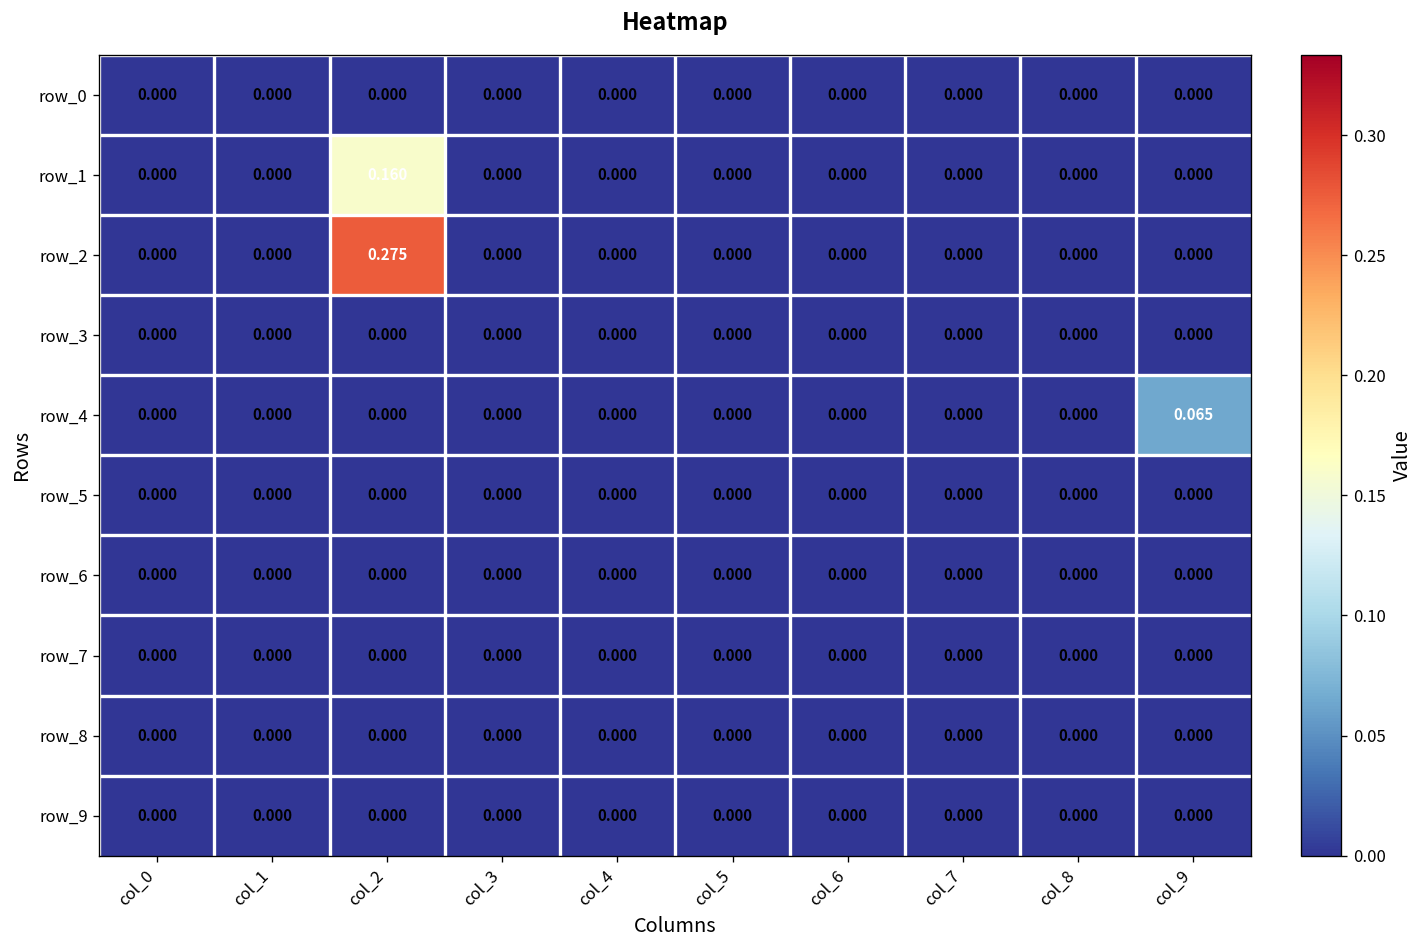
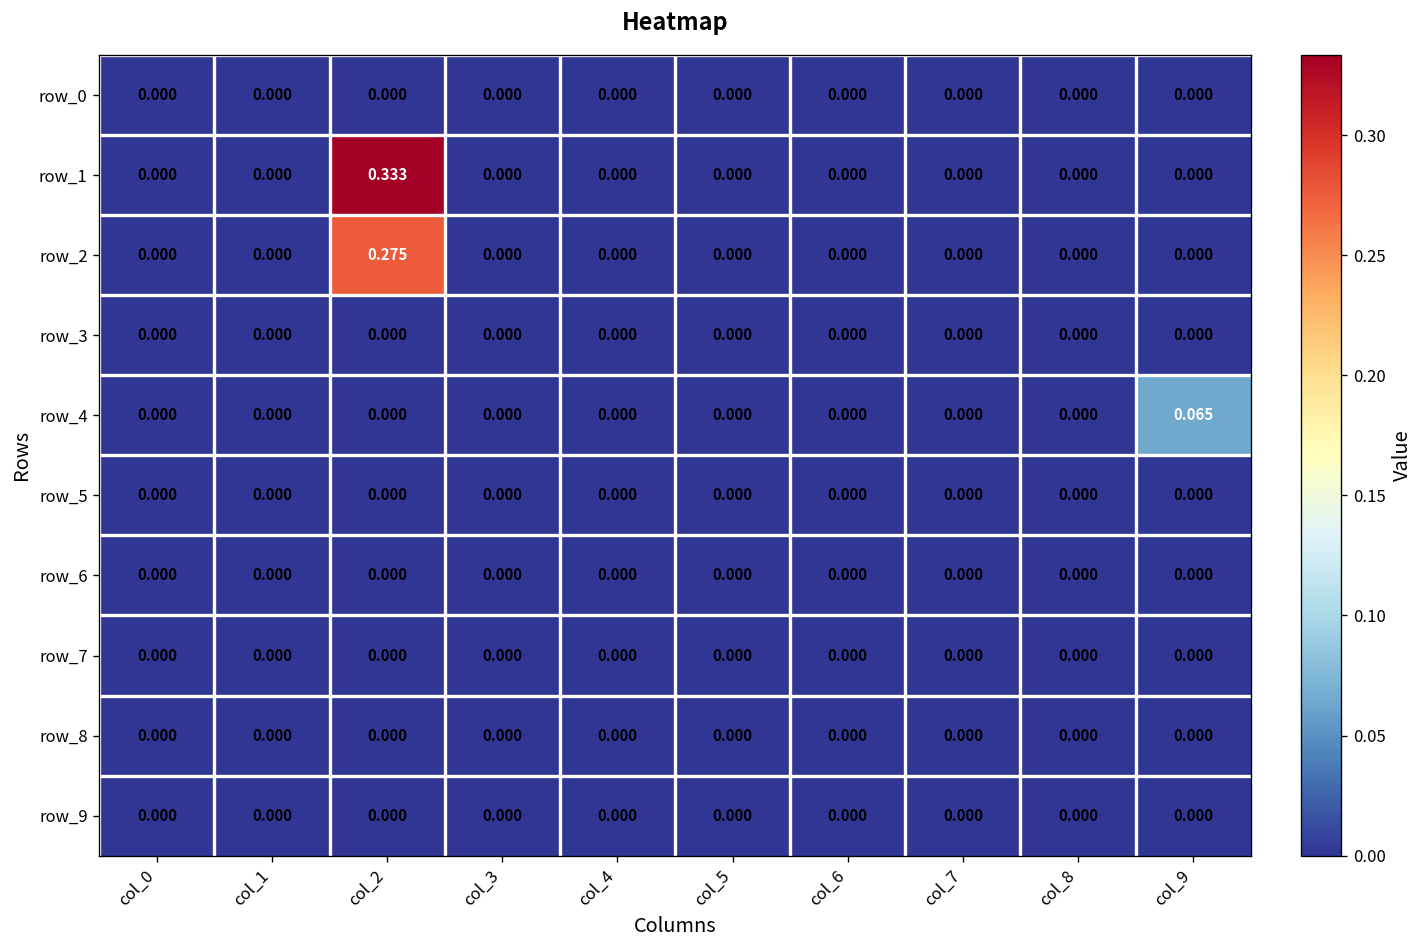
  {
    "row_0": {
      "col_0": 0.000,
      "col_1": 0.000,
      "col_2": 0.000,
      "col_3": 0.000,
      "col_4": 0.000,
      "col_5": 0.000,
      "col_6": 0.000,
      "col_7": 0.000,
      "col_8": 0.000,
      "col_9": 0.000
    },
    "row_1": {
      "col_0": 0.000,
      "col_1": 0.000,
-     "col_2": 0.160,
+     "col_2": 0.333,
      "col_3": 0.000,
      "col_4": 0.000,
      "col_5": 0.000,
      "col_6": 0.000,
      "col_7": 0.000,
      "col_8": 0.000,
      "col_9": 0.000
    },
    "row_2": {
      "col_0": 0.000,
      "col_1": 0.000,
      "col_2": 0.275,
      "col_3": 0.000,
      "col_4": 0.000,
      "col_5": 0.000,
      "col_6": 0.000,
      "col_7": 0.000,
      "col_8": 0.000,
      "col_9": 0.000
    },
    "row_3": {
      "col_0": 0.000,
      "col_1": 0.000,
      "col_2": 0.000,
      "col_3": 0.000,
      "col_4": 0.000,
      "col_5": 0.000,
      "col_6": 0.000,
      "col_7": 0.000,
      "col_8": 0.000,
      "col_9": 0.000
    },
    "row_4": {
      "col_0": 0.000,
      "col_1": 0.000,
      "col_2": 0.000,
      "col_3": 0.000,
      "col_4": 0.000,
      "col_5": 0.000,
      "col_6": 0.000,
      "col_7": 0.000,
      "col_8": 0.000,
      "col_9": 0.065
    },
    "row_5": {
      "col_0": 0.000,
      "col_1": 0.000,
      "col_2": 0.000,
      "col_3": 0.000,
      "col_4": 0.000,
      "col_5": 0.000,
      "col_6": 0.000,
      "col_7": 0.000,
      "col_8": 0.000,
      "col_9": 0.000
    },
    "row_6": {
      "col_0": 0.000,
      "col_1": 0.000,
      "col_2": 0.000,
      "col_3": 0.000,
      "col_4": 0.000,
      "col_5": 0.000,
      "col_6": 0.000,
      "col_7": 0.000,
      "col_8": 0.000,
      "col_9": 0.000
    },
    "row_7": {
      "col_0": 0.000,
      "col_1": 0.000,
      "col_2": 0.000,
      "col_3": 0.000,
      "col_4": 0.000,
      "col_5": 0.000,
      "col_6": 0.000,
      "col_7": 0.000,
      "col_8": 0.000,
      "col_9": 0.000
    },
    "row_8": {
      "col_0": 0.000,
      "col_1": 0.000,
      "col_2": 0.000,
      "col_3": 0.000,
      "col_4": 0.000,
      "col_5": 0.000,
      "col_6": 0.000,
      "col_7": 0.000,
      "col_8": 0.000,
      "col_9": 0.000
    },
    "row_9": {
      "col_0": 0.000,
      "col_1": 0.000,
      "col_2": 0.000,
      "col_3": 0.000,
      "col_4": 0.000,
      "col_5": 0.000,
      "col_6": 0.000,
      "col_7": 0.000,
      "col_8": 0.000,
      "col_9": 0.000
    }
  }
